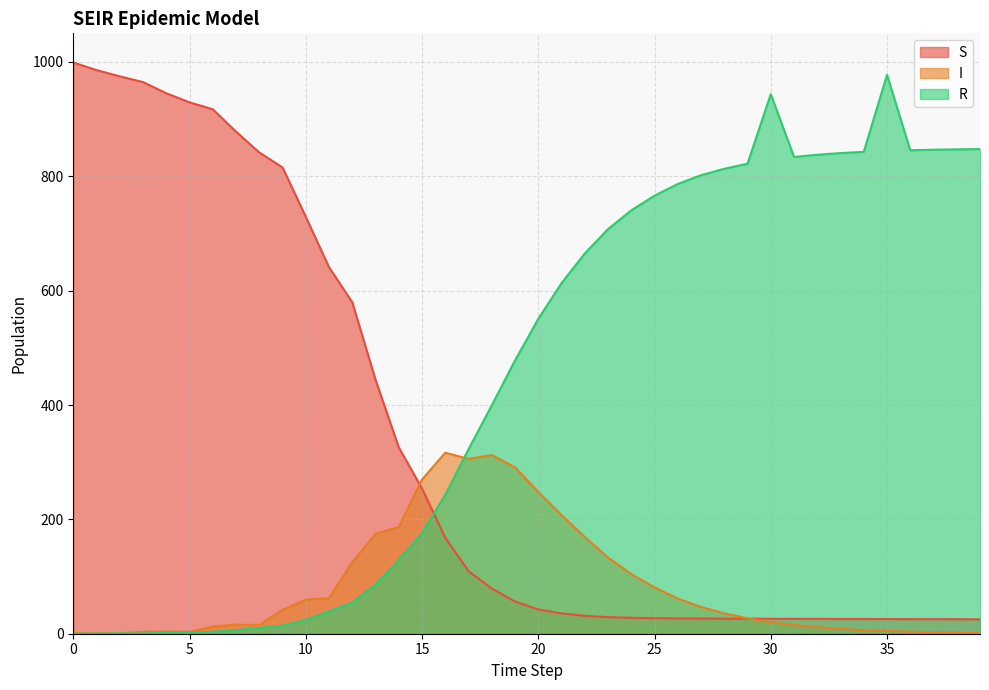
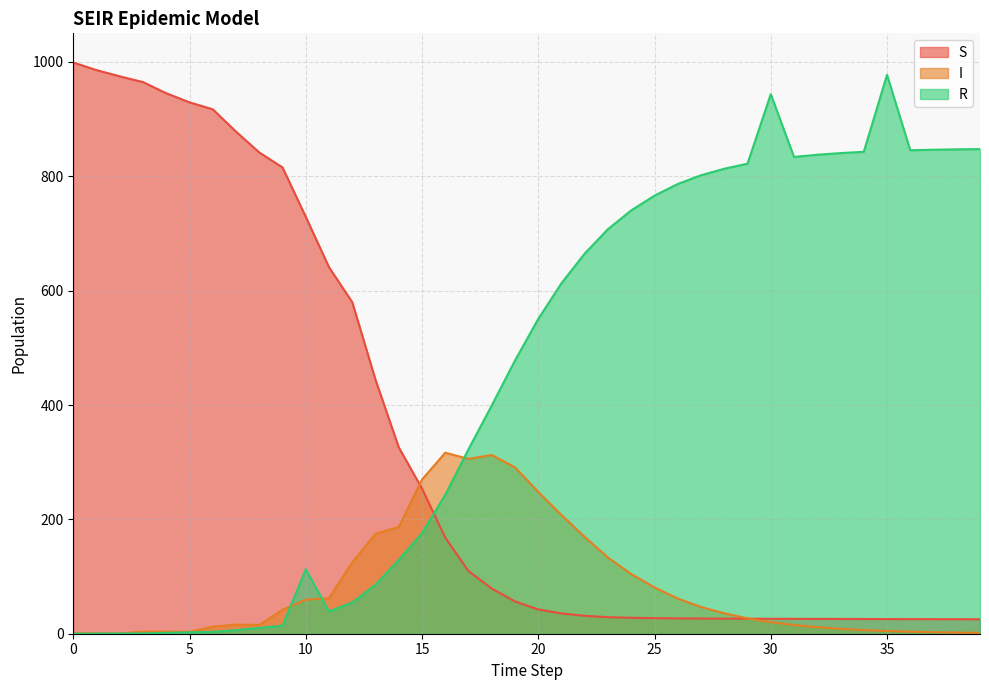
  {
    "R": {
-     "10": 20,
+     "10": 110,
      "15": 180,
      "20": 550,
      "25": 770,
      "30": 940,
      "35": 980
    }
  }
